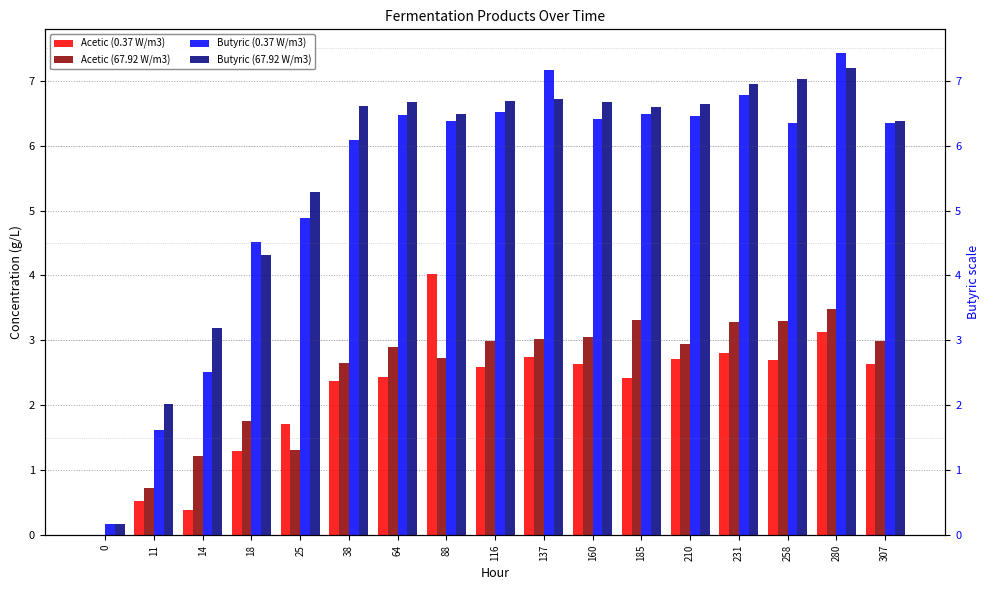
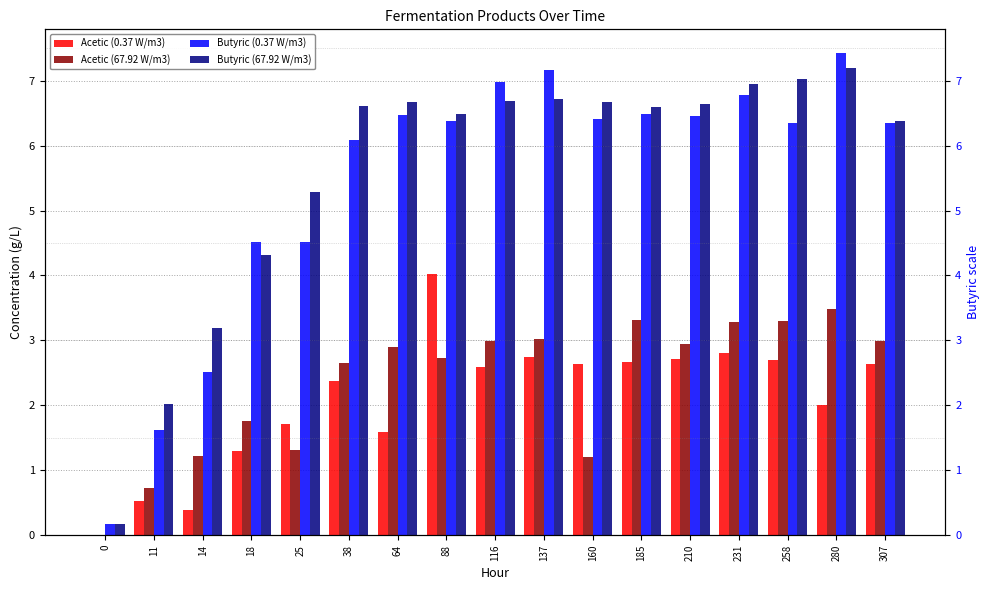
  {
    "Acetic (0.37 W/m3)": {
      "0": 0.0,
      "11": 0.5,
      "14": 0.4,
      "18": 1.3,
      "25": 1.7,
      "38": 2.4,
-     "64": 2.4,
+     "64": 1.6,
      "88": 4.0,
      "116": 2.6,
      "137": 2.7,
      "160": 2.6,
-     "185": 2.4,
+     "185": 2.7,
      "210": 2.7,
      "231": 2.8,
      "258": 2.7,
-     "280": 3.1,
+     "280": 2.0,
      "307": 2.6
    },
    "Acetic (67.92 W/m3)": {
      "0": 0.0,
      "11": 0.7,
      "14": 1.2,
      "18": 1.8,
      "25": 1.3,
      "38": 2.6,
      "64": 2.9,
      "88": 2.7,
      "116": 3.0,
      "137": 3.0,
-     "160": 3.1,
+     "160": 1.2,
      "185": 3.3,
      "210": 2.9,
      "231": 3.3,
      "258": 3.3,
      "280": 3.5,
      "307": 3.0
    },
    "Butyric (0.37 W/m3)": {
      "0": 0.2,
      "11": 1.6,
      "14": 2.5,
      "18": 4.5,
-     "25": 4.9,
+     "25": 4.5,
      "38": 6.1,
      "64": 6.5,
      "88": 6.4,
-     "116": 6.5,
+     "116": 7.0,
      "137": 7.2,
      "160": 6.4,
      "185": 6.5,
      "210": 6.5,
      "231": 6.8,
      "258": 6.3,
      "280": 7.4,
      "307": 6.3
    },
    "Butyric (67.92 W/m3)": {
      "0": 0.2,
      "11": 2.0,
      "14": 3.2,
      "18": 4.3,
      "25": 5.3,
      "38": 6.6,
      "64": 6.7,
      "88": 6.5,
      "116": 6.7,
      "137": 6.7,
      "160": 6.7,
      "185": 6.6,
      "210": 6.6,
      "231": 6.9,
      "258": 7.0,
      "280": 7.2,
      "307": 6.4
    }
  }
